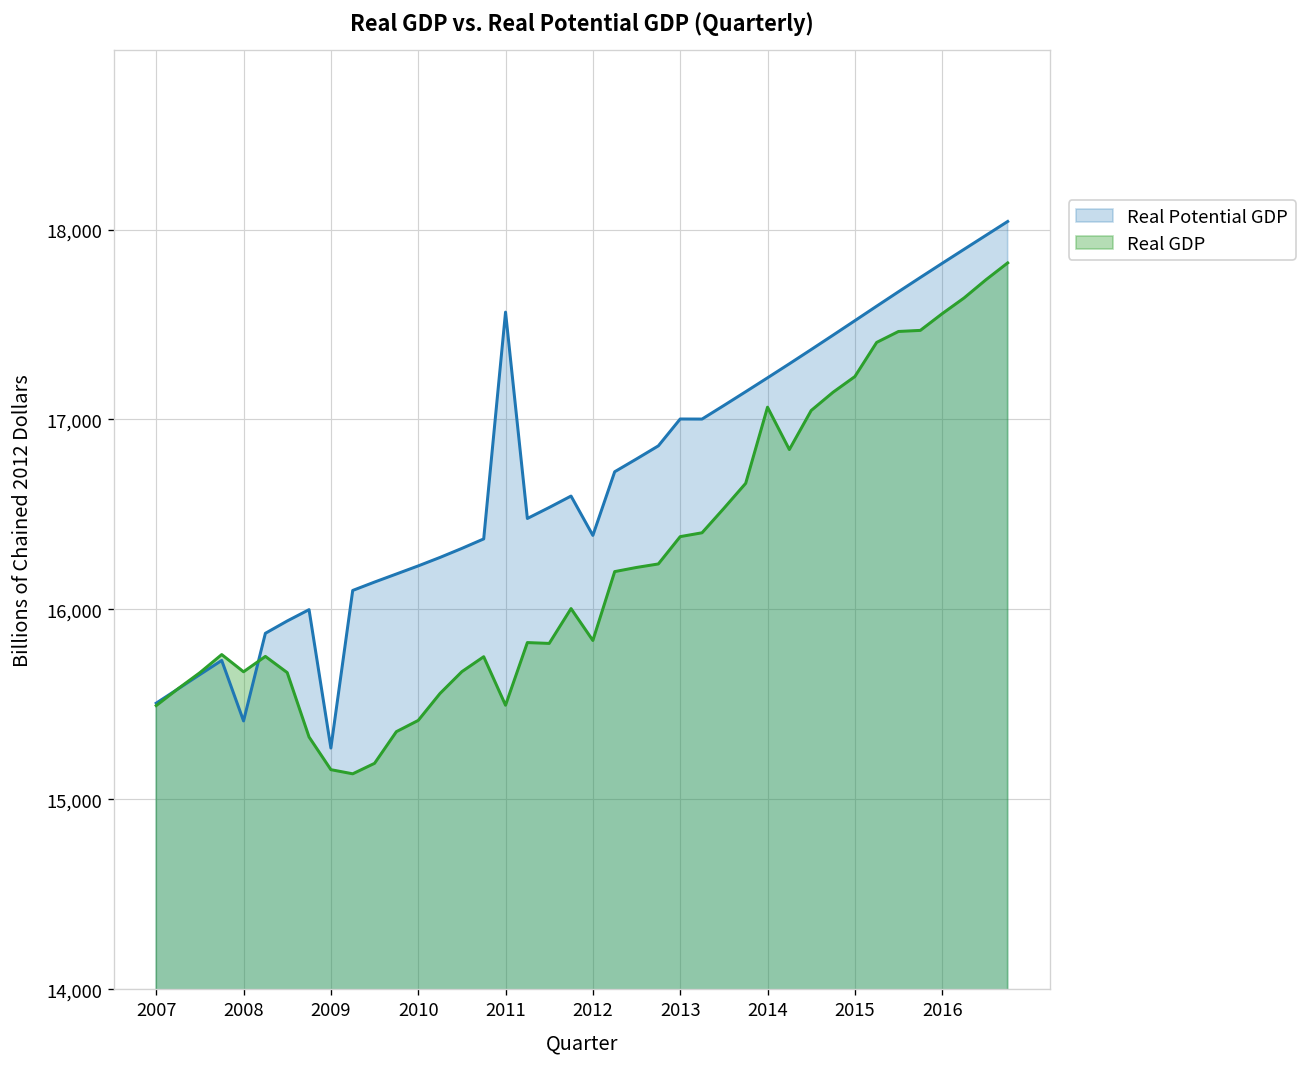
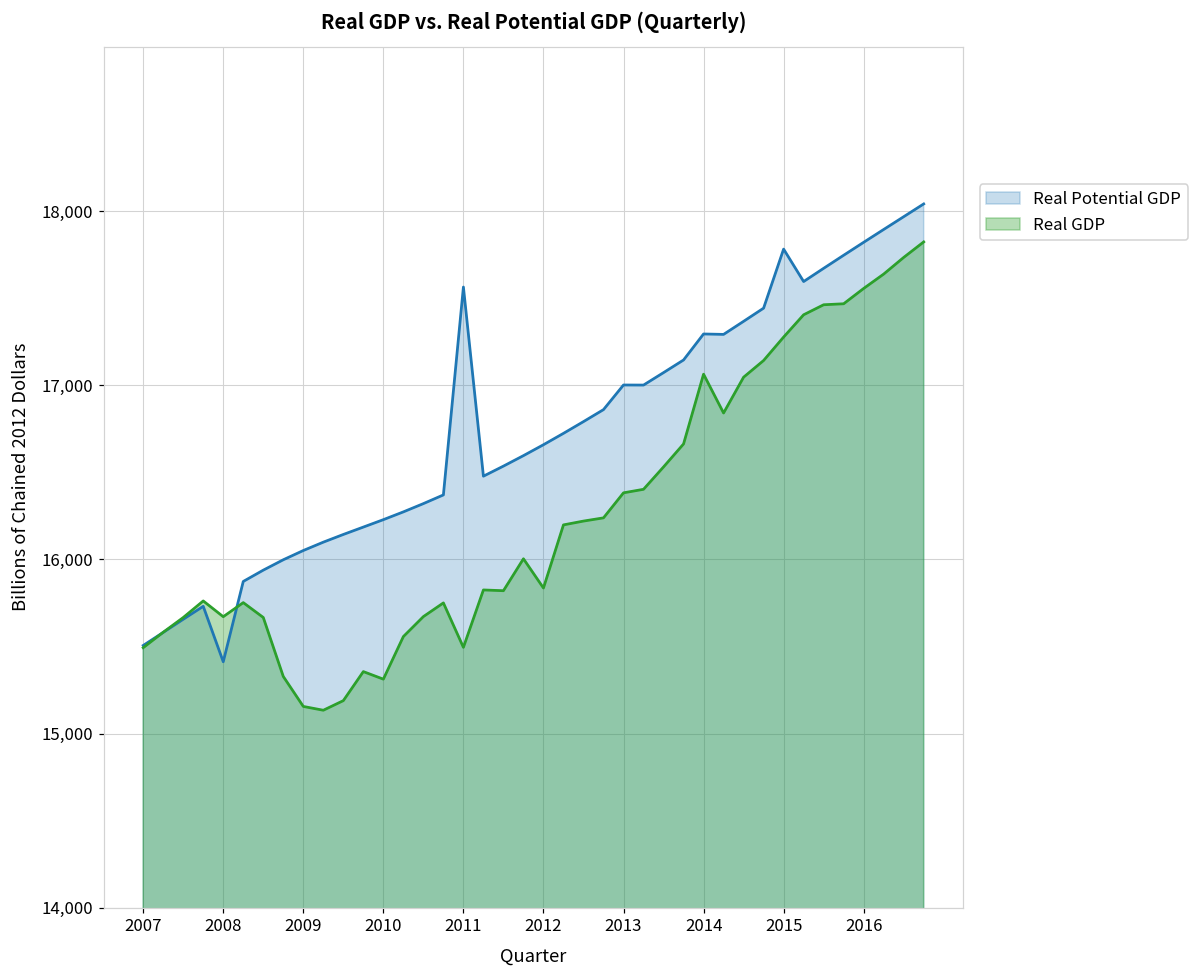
  {
    "Real Potential GDP": {
      "2008": "15,410",
-     "2009": "15,270",
+     "2009": "16,050",
      "2010": "16,230",
      "2011": "17,570",
-     "2012": "16,390",
+     "2012": "16,660",
      "2013": "17,000",
-     "2014": "17,220",
-     "2015": "17,520",
+     "2014": "17,300",
+     "2015": "17,780",
      "2016": "17,820"
    },
    "Real GDP": {
      "2008": "15,670",
      "2009": "15,160",
-     "2010": "15,420",
+     "2010": "15,310",
      "2011": "15,500",
      "2012": "15,840",
      "2013": "16,380",
      "2014": "17,060",
-     "2015": "17,230",
+     "2015": "17,280",
      "2016": "17,560"
    }
  }
